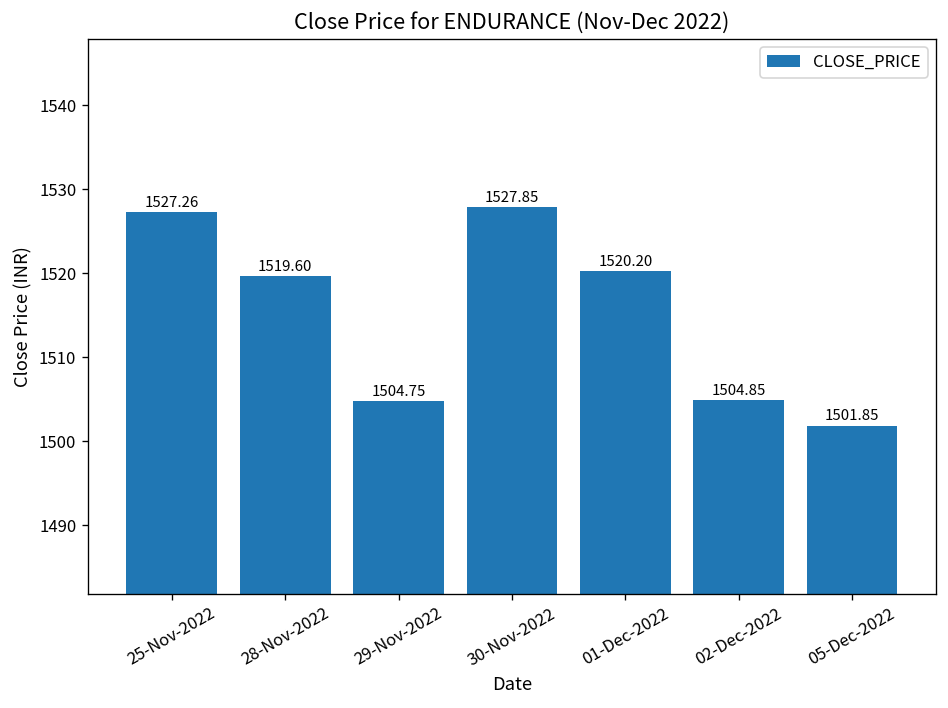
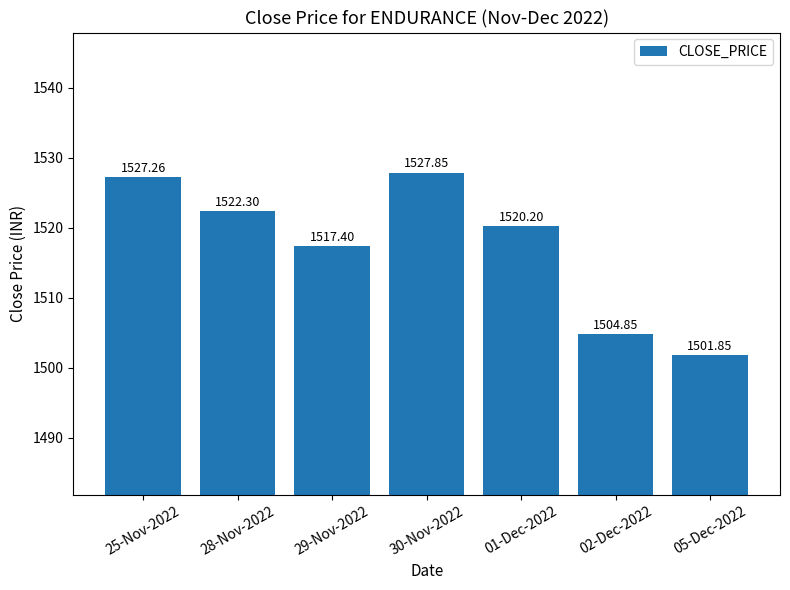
  {
    "25-Nov-2022": 1527.26,
-   "28-Nov-2022": 1519.60,
-   "29-Nov-2022": 1504.75,
+   "28-Nov-2022": 1522.30,
+   "29-Nov-2022": 1517.40,
    "30-Nov-2022": 1527.85,
    "01-Dec-2022": 1520.20,
    "02-Dec-2022": 1504.85,
    "05-Dec-2022": 1501.85
  }
